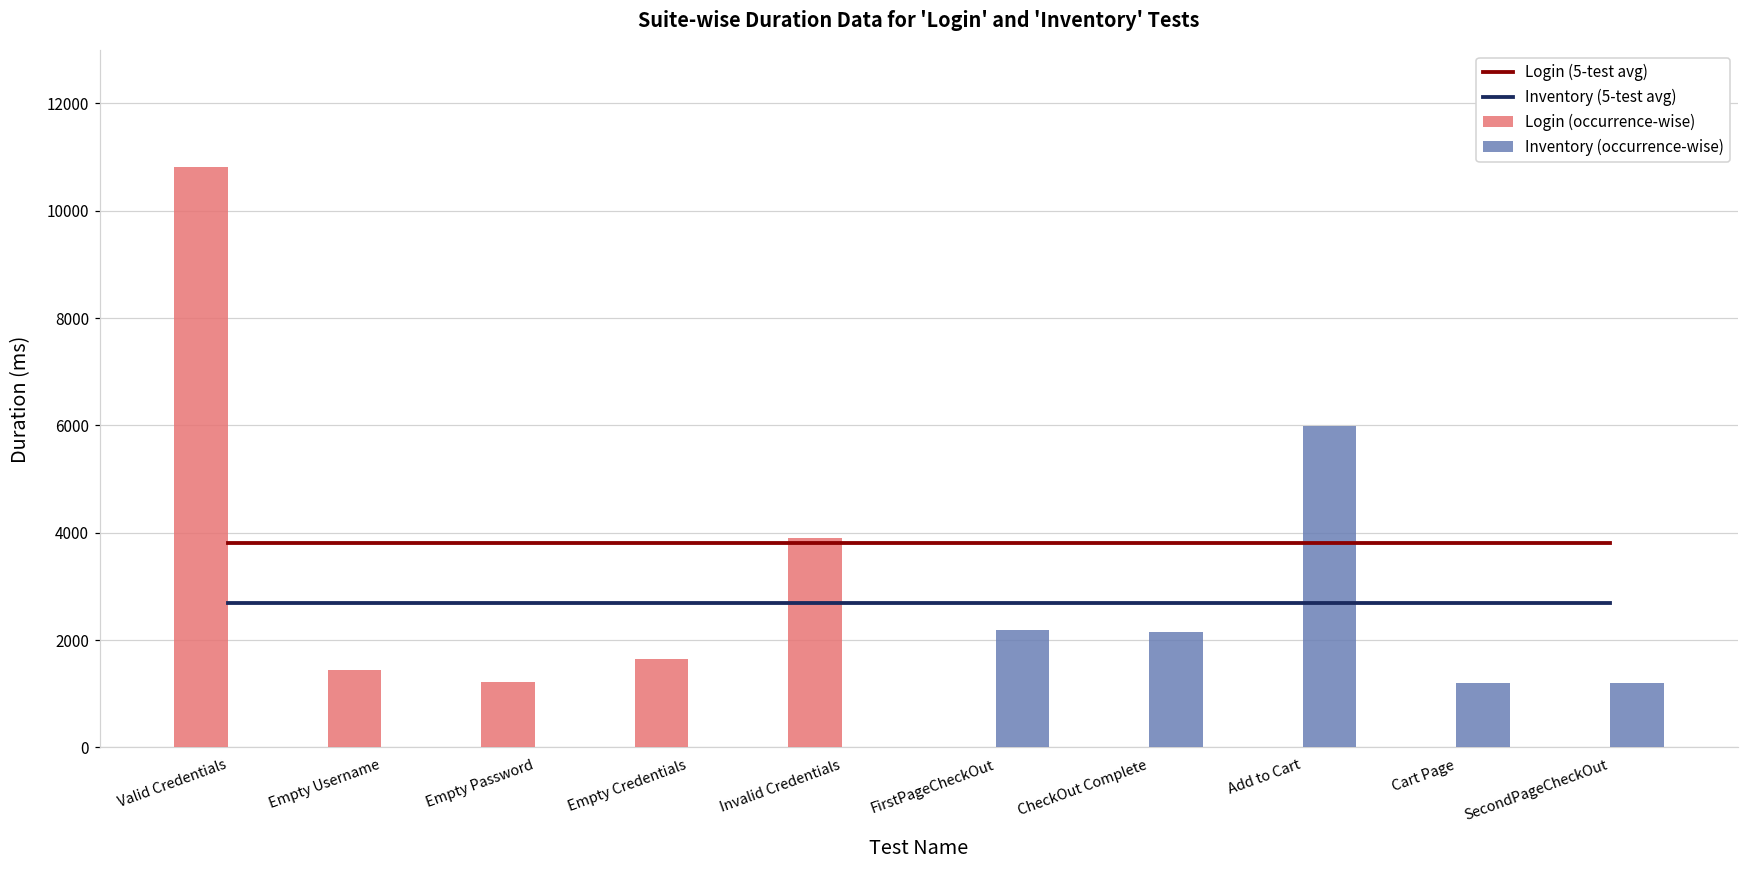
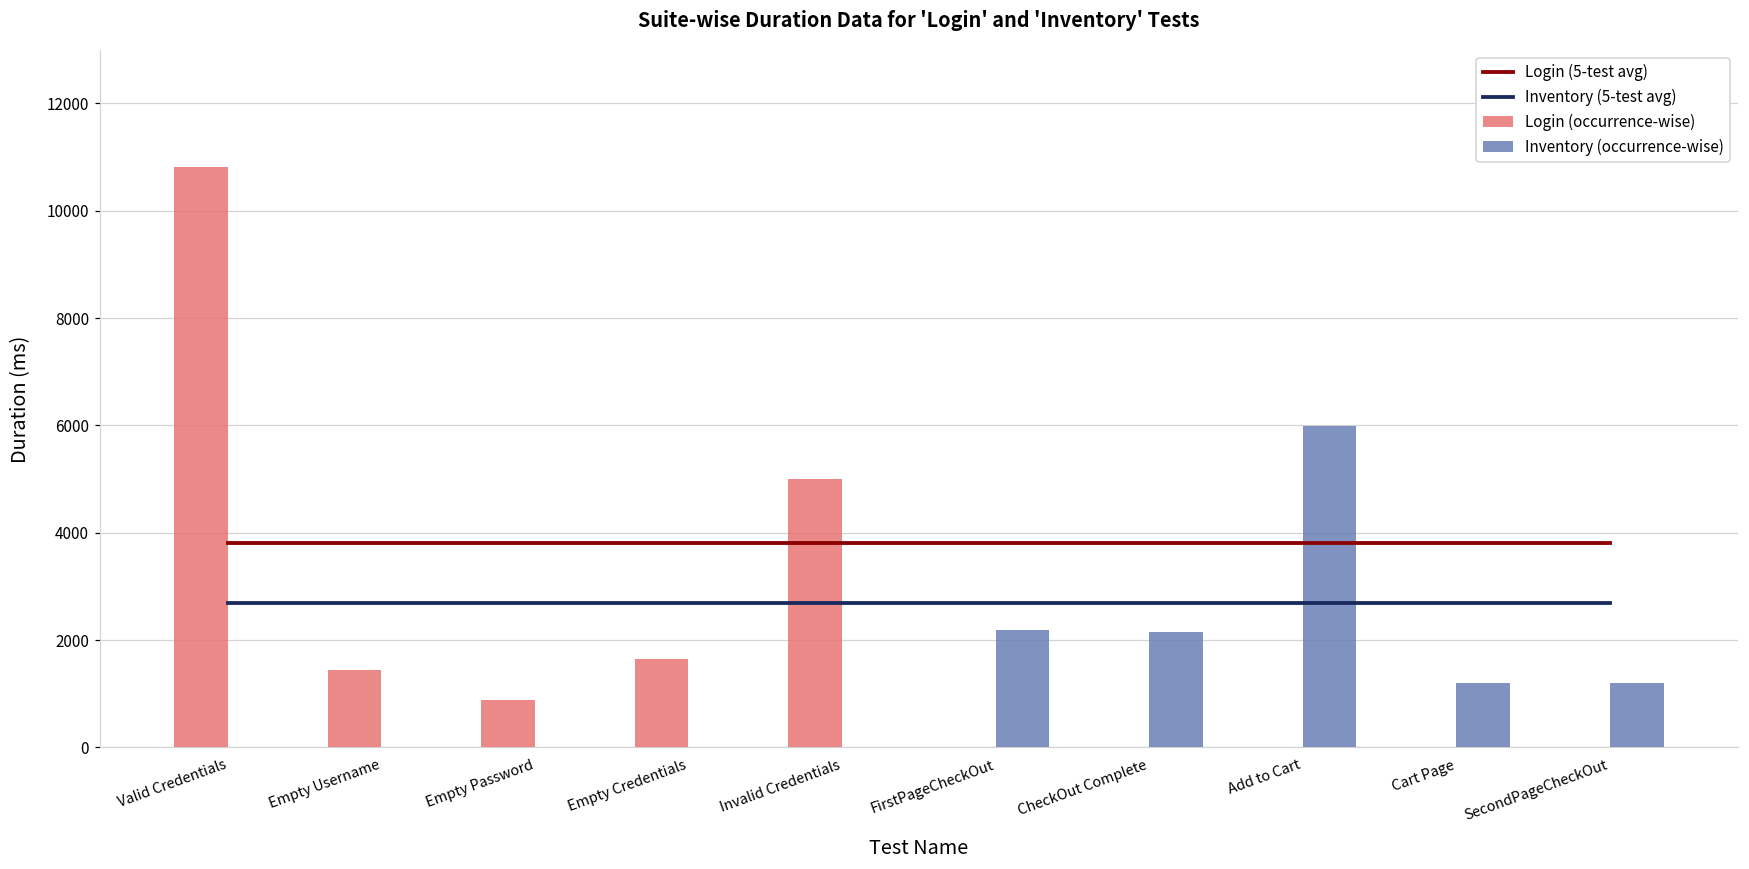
  {
    "Login (occurrence-wise)": {
      "Valid Credentials": 10800,
      "Empty Username": 1400,
-     "Empty Password": 1200,
+     "Empty Password": 900,
      "Empty Credentials": 1600,
-     "Invalid Credentials": 3900,
+     "Invalid Credentials": 5000,
      "FirstPageCheckOut": 0,
      "CheckOut Complete": 0,
      "Add to Cart": 0,
      "Cart Page": 0,
      "SecondPageCheckOut": 0
    },
    "Login (5-test avg)": {
      "Valid Credentials": 3800,
      "Empty Username": 3800,
      "Empty Password": 3800,
      "Empty Credentials": 3800,
      "Invalid Credentials": 3800,
      "FirstPageCheckOut": 3800,
      "CheckOut Complete": 3800,
      "Add to Cart": 3800,
      "Cart Page": 3800,
      "SecondPageCheckOut": 3800
    },
    "Inventory (5-test avg)": {
      "Valid Credentials": 2700,
      "Empty Username": 2700,
      "Empty Password": 2700,
      "Empty Credentials": 2700,
      "Invalid Credentials": 2700,
      "FirstPageCheckOut": 2700,
      "CheckOut Complete": 2700,
      "Add to Cart": 2700,
      "Cart Page": 2700,
      "SecondPageCheckOut": 2700
    },
    "Inventory (occurrence-wise)": {
      "Valid Credentials": 0,
      "Empty Username": 0,
      "Empty Password": 0,
      "Empty Credentials": 0,
      "Invalid Credentials": 0,
      "FirstPageCheckOut": 2200,
      "CheckOut Complete": 2200,
      "Add to Cart": 6000,
      "Cart Page": 1200,
      "SecondPageCheckOut": 1200
    }
  }
